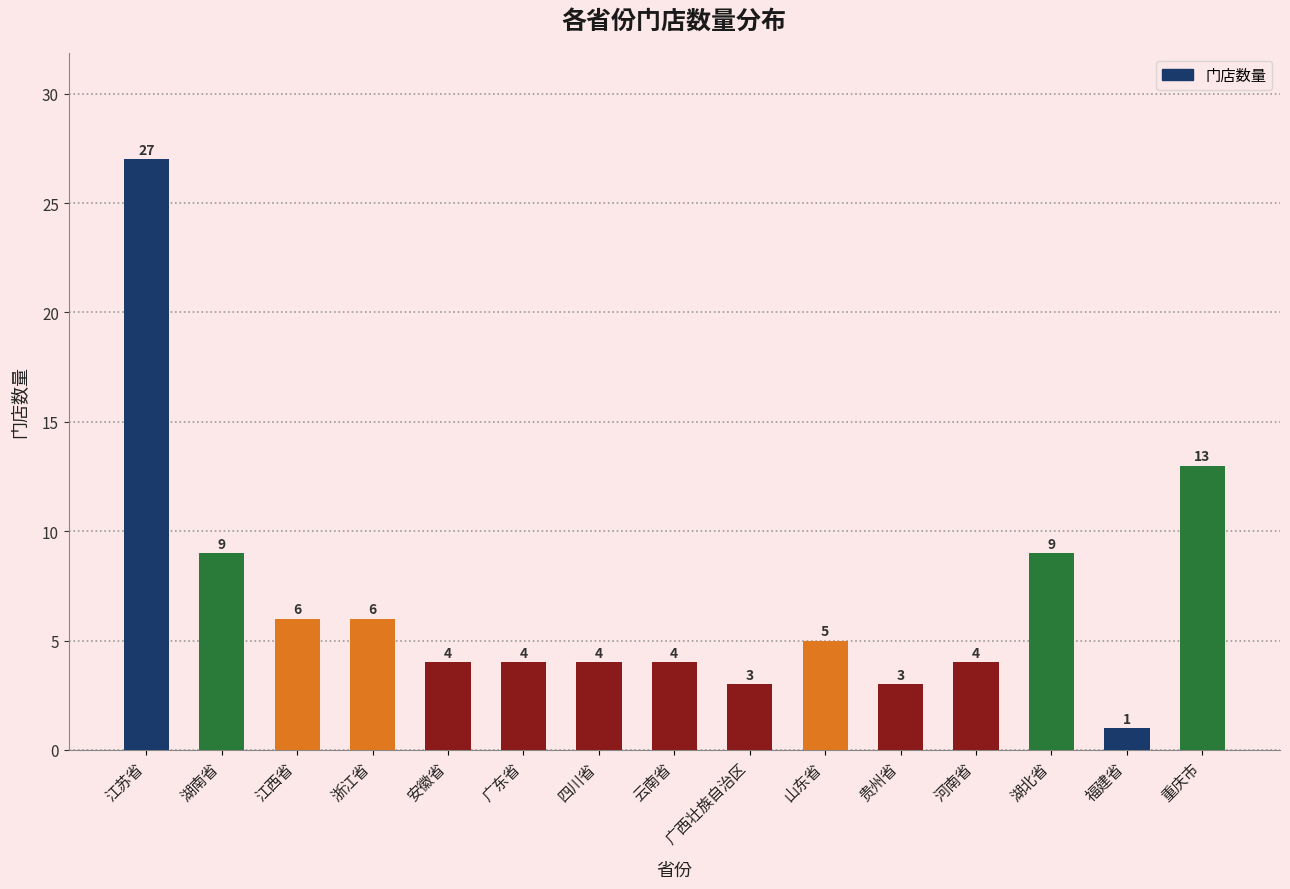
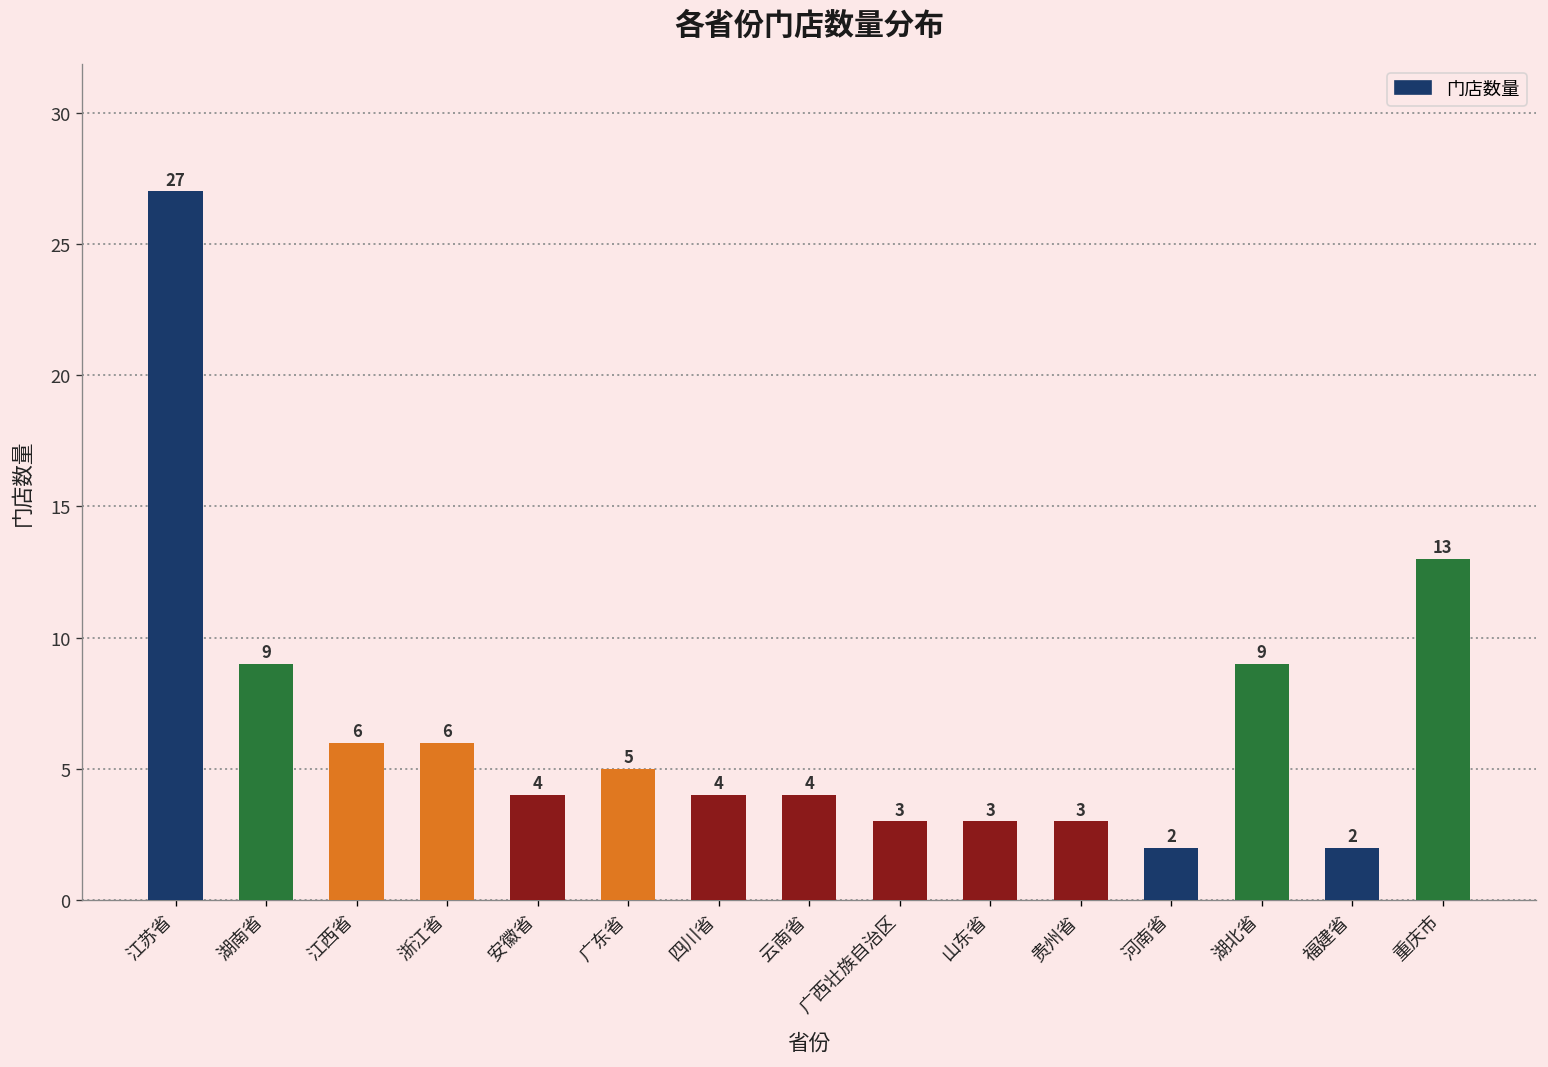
  {
    "江苏省": 27,
    "湖南省": 9,
    "江西省": 6,
    "浙江省": 6,
    "安徽省": 4,
-   "广东省": 4,
+   "广东省": 5,
    "四川省": 4,
    "云南省": 4,
    "广西壮族自治区": 3,
-   "山东省": 5,
+   "山东省": 3,
    "贵州省": 3,
-   "河南省": 4,
+   "河南省": 2,
    "湖北省": 9,
-   "福建省": 1,
+   "福建省": 2,
    "重庆市": 13
  }
